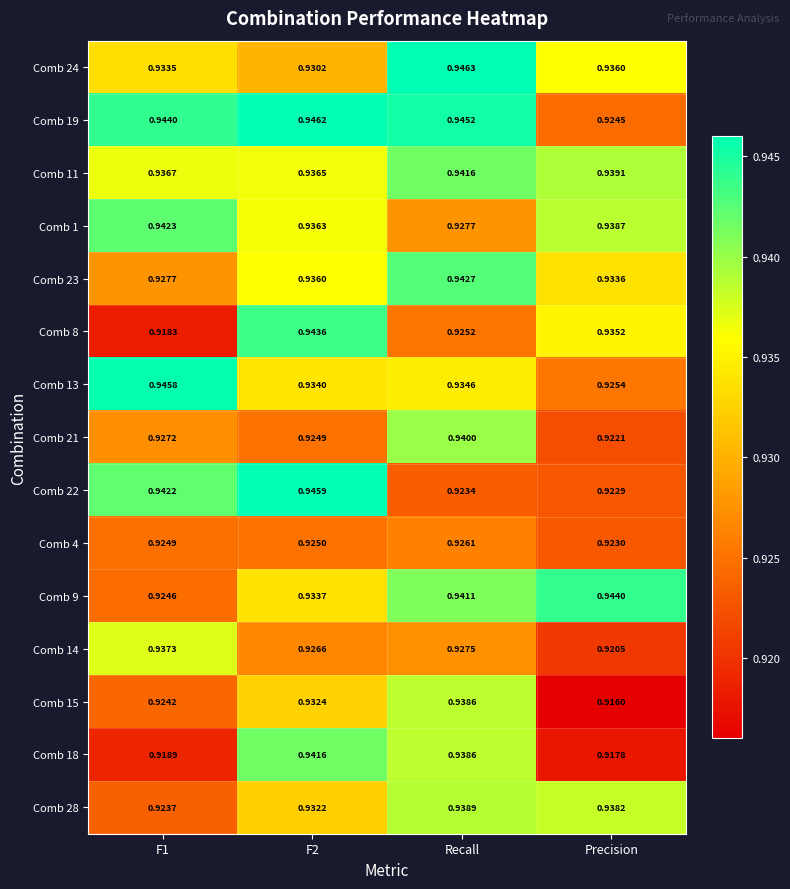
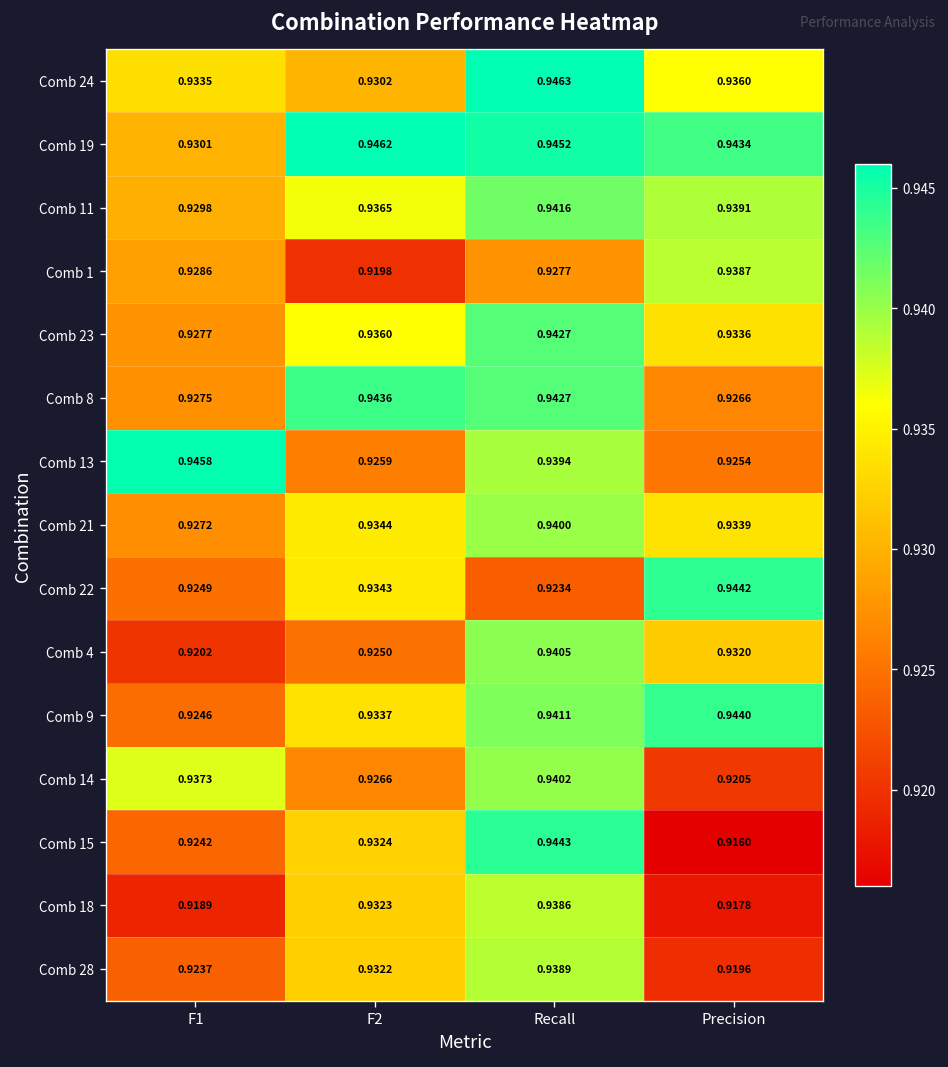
  {
    "Comb 24": {
      "F1": 0.9335,
      "F2": 0.9302,
      "Recall": 0.9463,
      "Precision": 0.9360
    },
    "Comb 19": {
-     "F1": 0.9440,
+     "F1": 0.9301,
      "F2": 0.9462,
      "Recall": 0.9452,
-     "Precision": 0.9245
+     "Precision": 0.9434
    },
    "Comb 11": {
-     "F1": 0.9367,
+     "F1": 0.9298,
      "F2": 0.9365,
      "Recall": 0.9416,
      "Precision": 0.9391
    },
    "Comb 1": {
-     "F1": 0.9423,
-     "F2": 0.9363,
+     "F1": 0.9286,
+     "F2": 0.9198,
      "Recall": 0.9277,
      "Precision": 0.9387
    },
    "Comb 23": {
      "F1": 0.9277,
      "F2": 0.9360,
      "Recall": 0.9427,
      "Precision": 0.9336
    },
    "Comb 8": {
-     "F1": 0.9183,
+     "F1": 0.9275,
      "F2": 0.9436,
-     "Recall": 0.9252,
-     "Precision": 0.9352
+     "Recall": 0.9427,
+     "Precision": 0.9266
    },
    "Comb 13": {
      "F1": 0.9458,
-     "F2": 0.9340,
-     "Recall": 0.9346,
+     "F2": 0.9259,
+     "Recall": 0.9394,
      "Precision": 0.9254
    },
    "Comb 21": {
      "F1": 0.9272,
-     "F2": 0.9249,
+     "F2": 0.9344,
      "Recall": 0.9400,
-     "Precision": 0.9221
+     "Precision": 0.9339
    },
    "Comb 22": {
-     "F1": 0.9422,
-     "F2": 0.9459,
+     "F1": 0.9249,
+     "F2": 0.9343,
      "Recall": 0.9234,
-     "Precision": 0.9229
+     "Precision": 0.9442
    },
    "Comb 4": {
-     "F1": 0.9249,
+     "F1": 0.9202,
      "F2": 0.9250,
-     "Recall": 0.9261,
-     "Precision": 0.9230
+     "Recall": 0.9405,
+     "Precision": 0.9320
    },
    "Comb 9": {
      "F1": 0.9246,
      "F2": 0.9337,
      "Recall": 0.9411,
      "Precision": 0.9440
    },
    "Comb 14": {
      "F1": 0.9373,
      "F2": 0.9266,
-     "Recall": 0.9275,
+     "Recall": 0.9402,
      "Precision": 0.9205
    },
    "Comb 15": {
      "F1": 0.9242,
      "F2": 0.9324,
-     "Recall": 0.9386,
+     "Recall": 0.9443,
      "Precision": 0.9160
    },
    "Comb 18": {
      "F1": 0.9189,
-     "F2": 0.9416,
+     "F2": 0.9323,
      "Recall": 0.9386,
      "Precision": 0.9178
    },
    "Comb 28": {
      "F1": 0.9237,
      "F2": 0.9322,
      "Recall": 0.9389,
-     "Precision": 0.9382
+     "Precision": 0.9196
    }
  }
